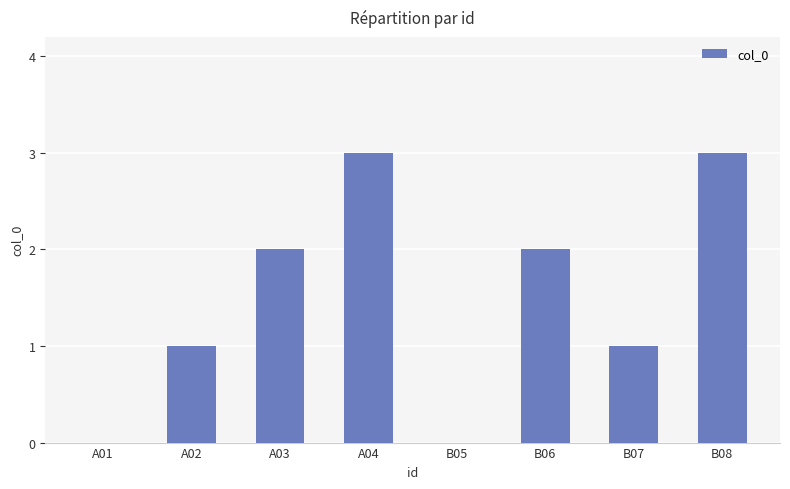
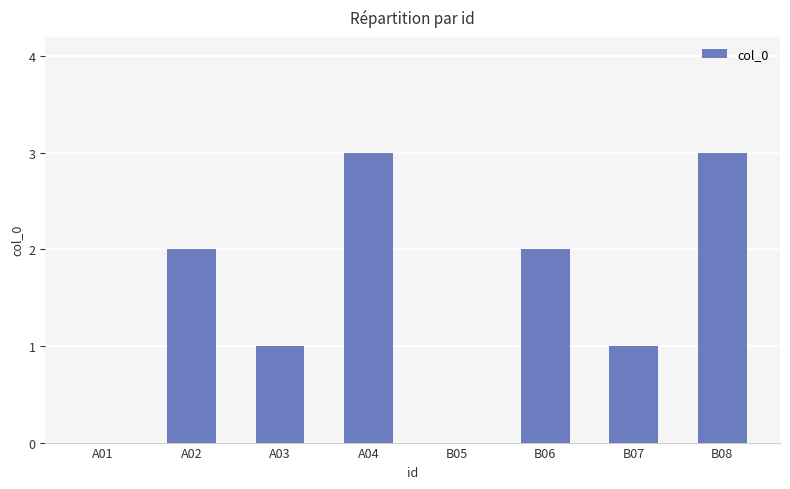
  {
    "A01": 0,
-   "A02": 1,
-   "A03": 2,
+   "A02": 2,
+   "A03": 1,
    "A04": 3,
    "B05": 0,
    "B06": 2,
    "B07": 1,
    "B08": 3
  }
